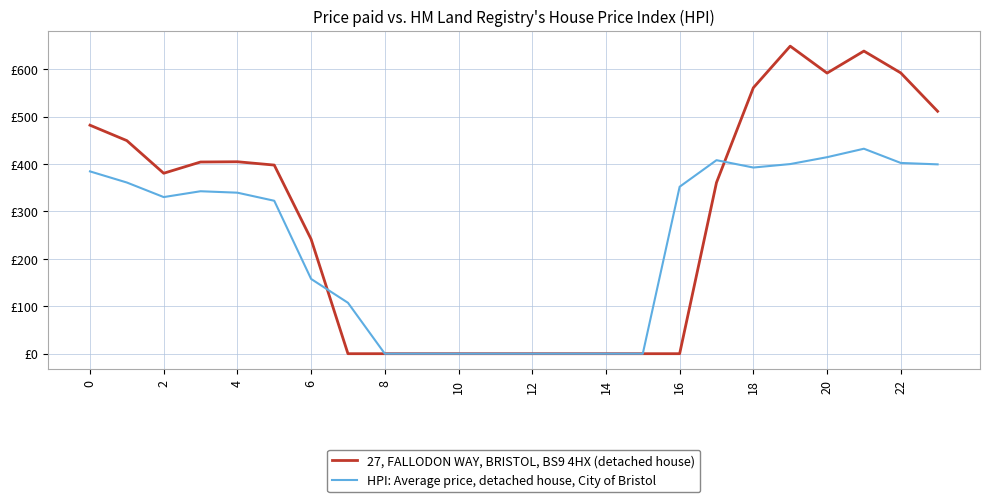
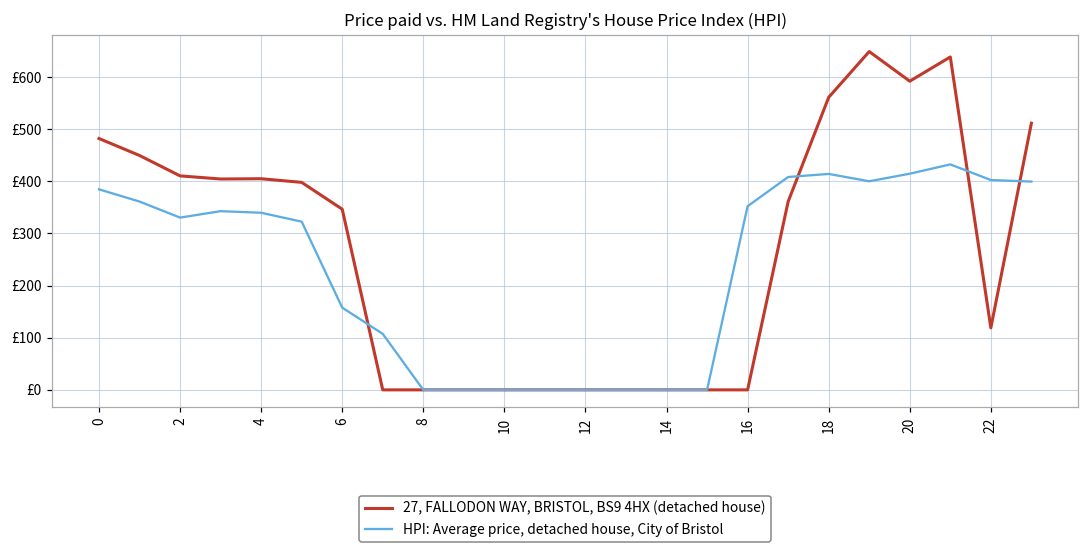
  {
    "27, FALLODON WAY, BRISTOL, BS9 4HX (detached house)": {
      "0": "£480",
-     "2": "£380",
+     "2": "£410",
      "4": "£400",
-     "6": "£240",
+     "6": "£350",
      "16": "£0",
      "18": "£560",
      "20": "£590",
-     "22": "£590"
+     "22": "£120"
    },
    "HPI: Average price, detached house, City of Bristol": {
      "0": "£380",
      "2": "£330",
      "4": "£340",
      "6": "£160",
      "16": "£350",
-     "18": "£390",
+     "18": "£410",
      "20": "£410",
      "22": "£400"
    }
  }
